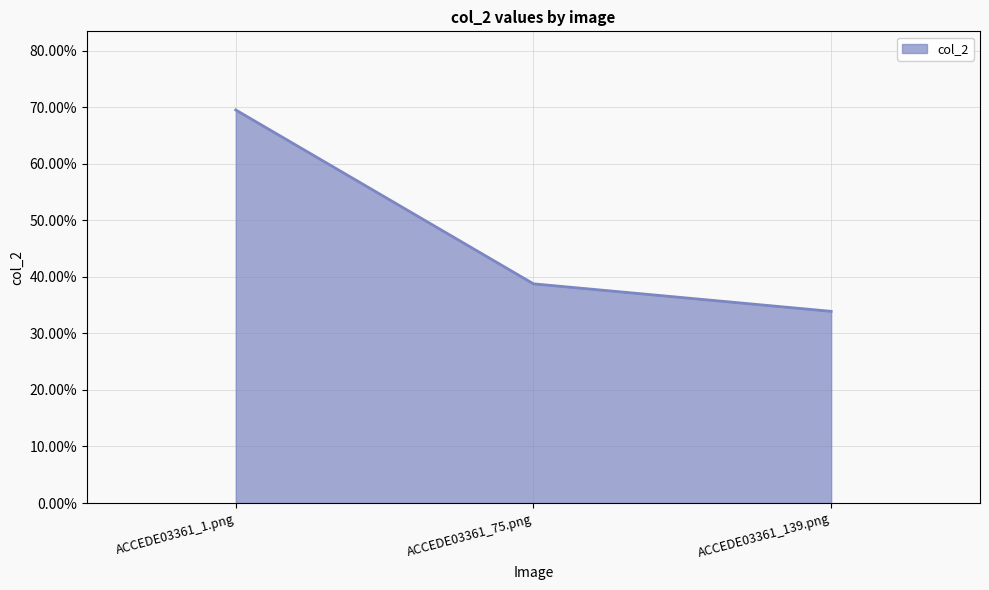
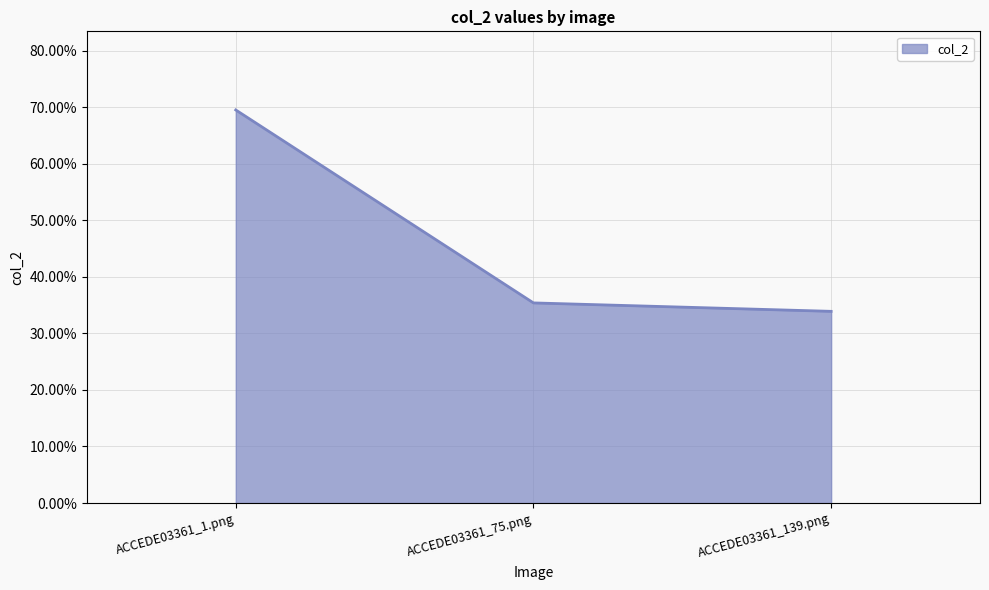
  {
    "ACCEDE03361_1.png": "69%",
-   "ACCEDE03361_75.png": "39%",
+   "ACCEDE03361_75.png": "35%",
    "ACCEDE03361_139.png": "34%"
  }
